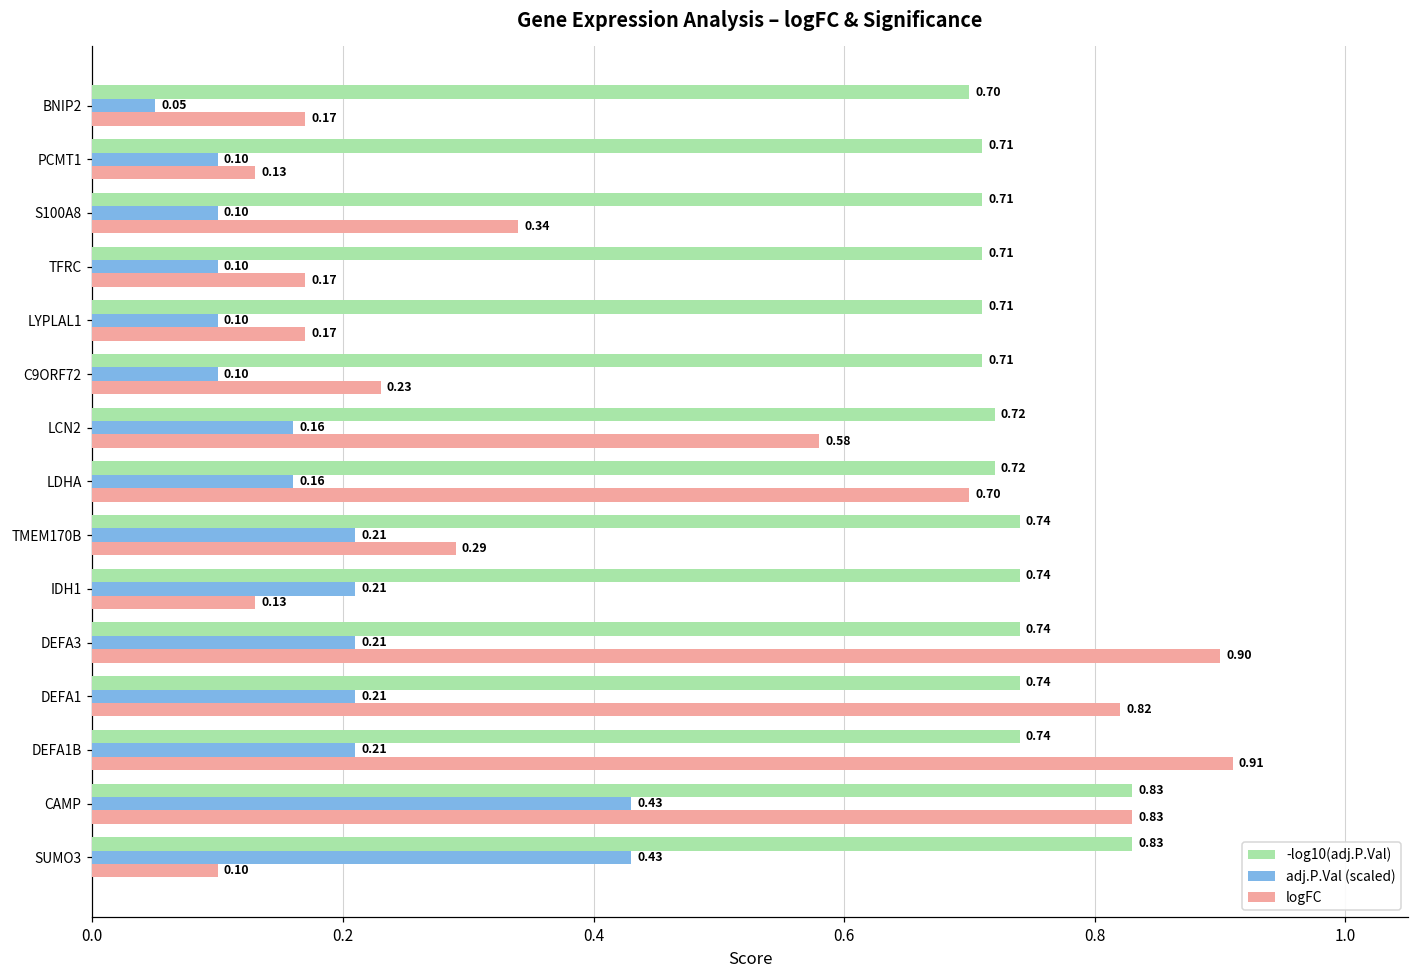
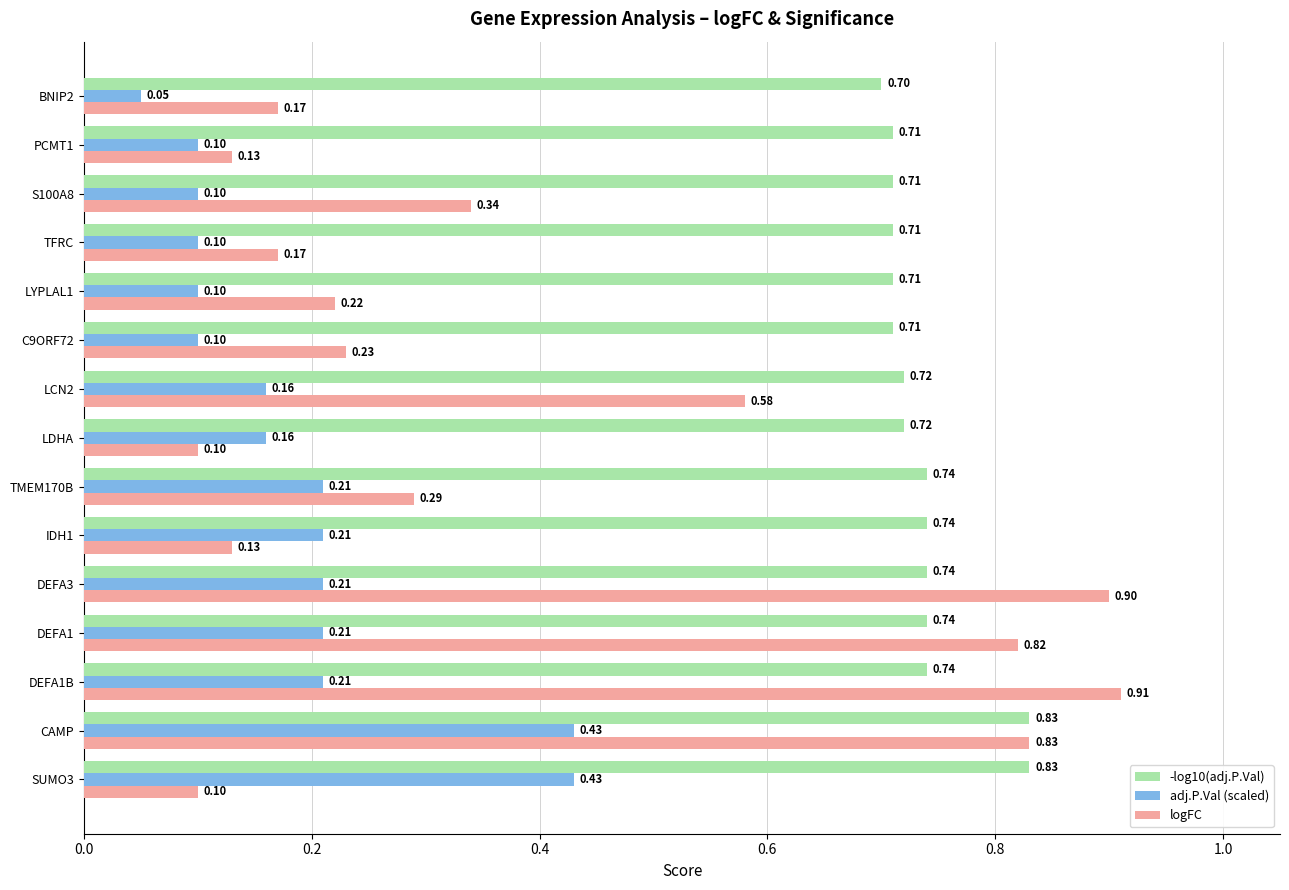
  {
    "-log10(adj.P.Val)": {
      "BNIP2": 0.70,
      "PCMT1": 0.71,
      "S100A8": 0.71,
      "TFRC": 0.71,
      "LYPLAL1": 0.71,
      "C9ORF72": 0.71,
      "LCN2": 0.72,
      "LDHA": 0.72,
      "TMEM170B": 0.74,
      "IDH1": 0.74,
      "DEFA3": 0.74,
      "DEFA1": 0.74,
      "DEFA1B": 0.74,
      "CAMP": 0.83,
      "SUMO3": 0.83
    },
    "adj.P.Val (scaled)": {
      "BNIP2": 0.05,
      "PCMT1": 0.10,
      "S100A8": 0.10,
      "TFRC": 0.10,
      "LYPLAL1": 0.10,
      "C9ORF72": 0.10,
      "LCN2": 0.16,
      "LDHA": 0.16,
      "TMEM170B": 0.21,
      "IDH1": 0.21,
      "DEFA3": 0.21,
      "DEFA1": 0.21,
      "DEFA1B": 0.21,
      "CAMP": 0.43,
      "SUMO3": 0.43
    },
    "logFC": {
      "BNIP2": 0.17,
      "PCMT1": 0.13,
      "S100A8": 0.34,
      "TFRC": 0.17,
-     "LYPLAL1": 0.17,
+     "LYPLAL1": 0.22,
      "C9ORF72": 0.23,
      "LCN2": 0.58,
-     "LDHA": 0.70,
+     "LDHA": 0.10,
      "TMEM170B": 0.29,
      "IDH1": 0.13,
      "DEFA3": 0.90,
      "DEFA1": 0.82,
      "DEFA1B": 0.91,
      "CAMP": 0.83,
      "SUMO3": 0.10
    }
  }
